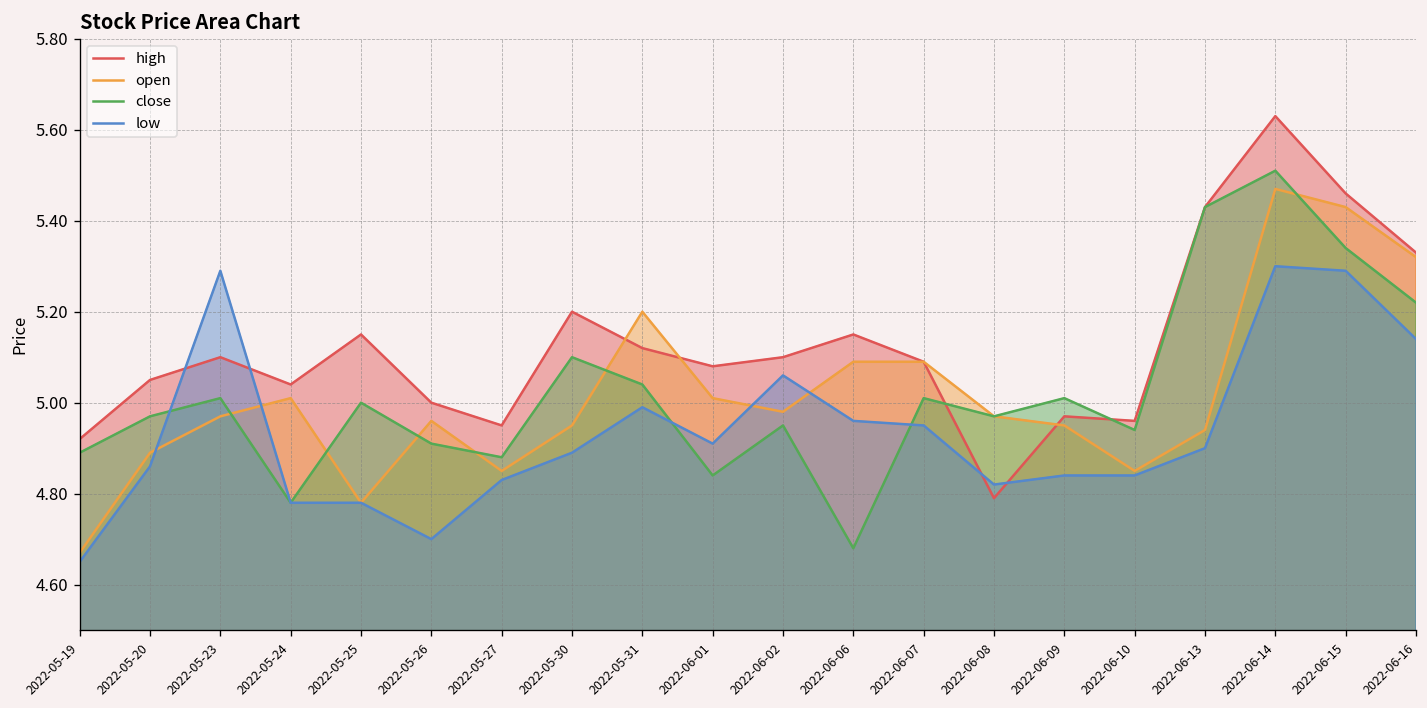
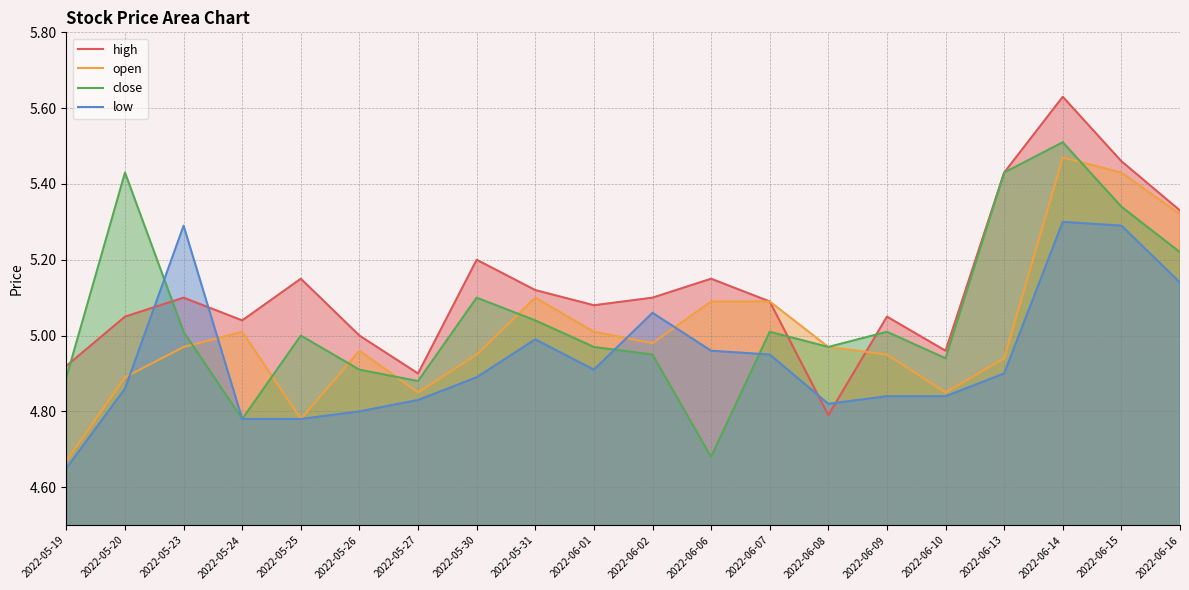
  {
    "high": {
      "2022-05-19": 4.92,
      "2022-05-20": 5.05,
      "2022-05-23": 5.10,
      "2022-05-24": 5.04,
      "2022-05-25": 5.15,
      "2022-05-26": 5.00,
-     "2022-05-27": 4.95,
+     "2022-05-27": 4.90,
      "2022-05-30": 5.20,
      "2022-05-31": 5.12,
      "2022-06-01": 5.08,
      "2022-06-02": 5.10,
      "2022-06-06": 5.15,
      "2022-06-08": 4.79,
-     "2022-06-09": 4.97,
+     "2022-06-09": 5.05,
      "2022-06-10": 4.96,
      "2022-06-14": 5.63,
      "2022-06-15": 5.46,
      "2022-06-16": 5.33
    },
    "open": {
      "2022-05-19": 4.67,
      "2022-05-20": 4.89,
      "2022-05-23": 4.97,
      "2022-05-24": 5.01,
      "2022-05-26": 4.96,
      "2022-05-27": 4.85,
      "2022-05-30": 4.95,
-     "2022-05-31": 5.2,
+     "2022-05-31": 5.1,
      "2022-06-01": 5.01,
      "2022-06-02": 4.98,
      "2022-06-06": 5.09,
      "2022-06-09": 4.95,
      "2022-06-10": 4.85,
      "2022-06-13": 4.94,
      "2022-06-14": 5.47,
      "2022-06-15": 5.43,
      "2022-06-16": 5.32
    },
    "close": {
      "2022-05-19": 4.89,
-     "2022-05-20": 4.97,
+     "2022-05-20": 5.43,
      "2022-05-23": 5.01,
      "2022-05-25": 5.00,
      "2022-05-26": 4.91,
      "2022-05-27": 4.88,
      "2022-05-30": 5.10,
      "2022-05-31": 5.04,
-     "2022-06-01": 4.84,
+     "2022-06-01": 4.97,
      "2022-06-02": 4.95,
      "2022-06-06": 4.68,
      "2022-06-07": 5.01,
      "2022-06-09": 5.01,
      "2022-06-10": 4.94,
      "2022-06-14": 5.51,
      "2022-06-15": 5.34,
      "2022-06-16": 5.22
    },
    "low": {
      "2022-05-19": 4.65,
      "2022-05-20": 4.86,
      "2022-05-23": 5.29,
-     "2022-05-26": 4.7,
+     "2022-05-26": 4.8,
      "2022-05-27": 4.83,
      "2022-05-30": 4.89,
      "2022-05-31": 4.99,
      "2022-06-01": 4.91,
      "2022-06-02": 5.06,
      "2022-06-06": 4.96,
      "2022-06-07": 4.95,
      "2022-06-08": 4.82,
      "2022-06-09": 4.84,
      "2022-06-10": 4.84,
      "2022-06-13": 4.9,
      "2022-06-14": 5.3,
      "2022-06-15": 5.29,
      "2022-06-16": 5.14
    }
  }
